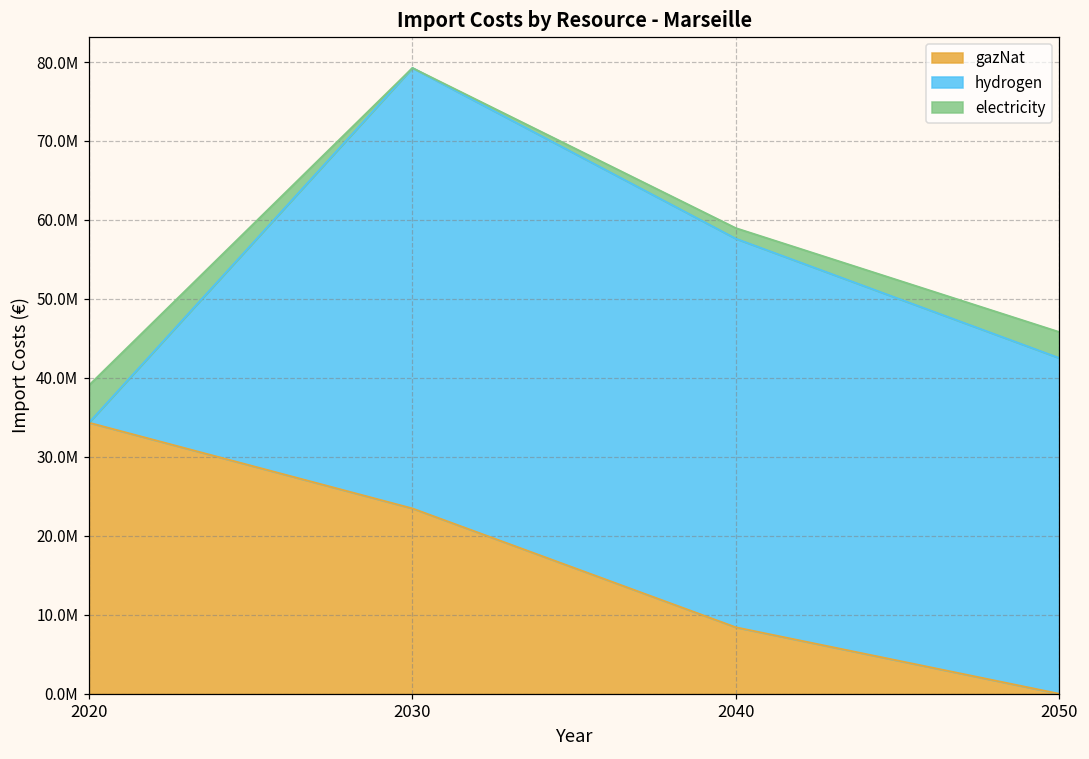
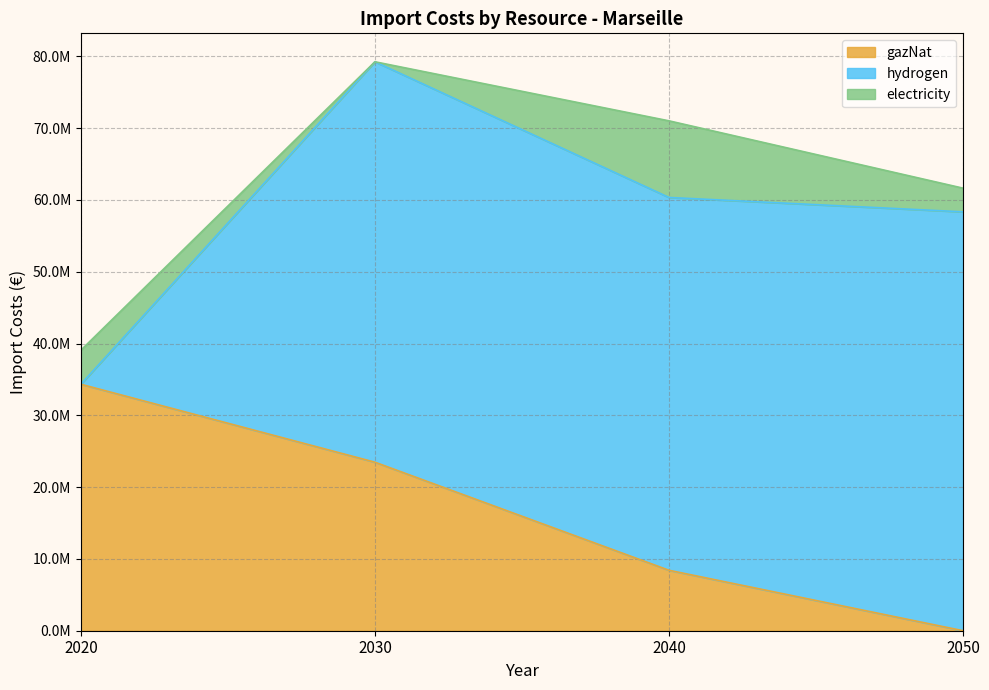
  {
    "gazNat": {
      "2030": 23000000,
      "2040": 8000000,
      "2050": 0
    },
    "hydrogen": {
-     "2040": 49000000,
-     "2050": 43000000
+     "2040": 52000000,
+     "2050": 58000000
    },
    "electricity": {
      "2020": 5000000,
-     "2040": 1000000,
+     "2040": 11000000,
      "2050": 3000000
    }
  }
